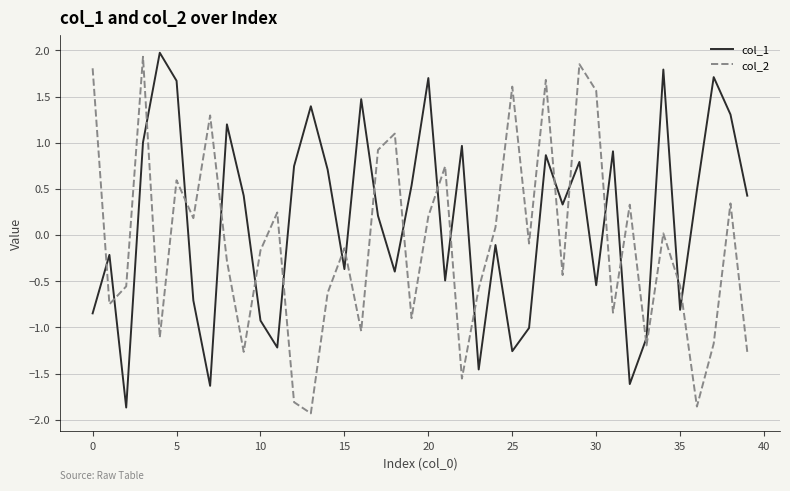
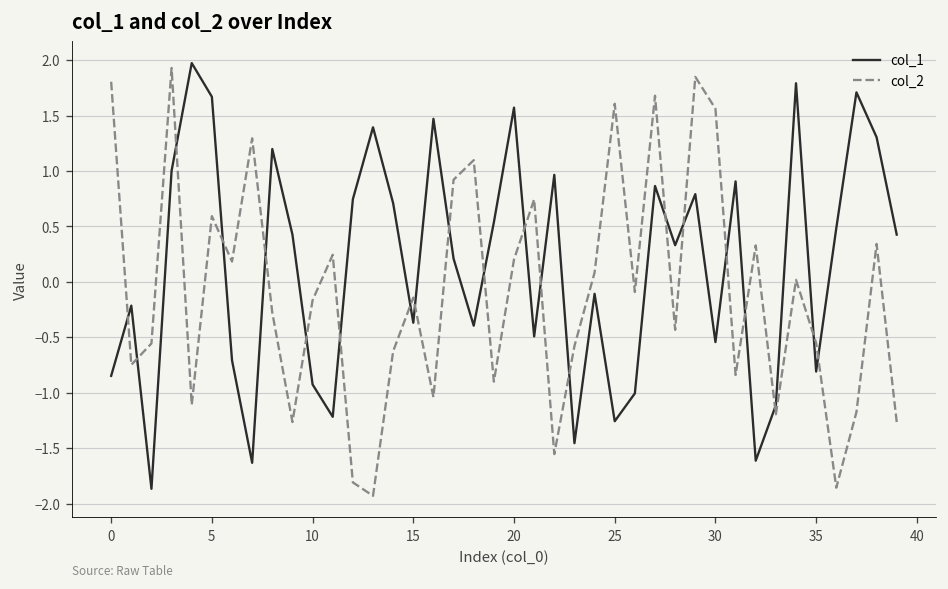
  {
    "col_1": {
      "0": -0.8,
      "5": 1.7,
      "10": -0.9,
      "15": -0.4,
-     "20": 1.7,
+     "20": 1.6,
      "25": -1.3,
      "30": -0.5,
      "35": -0.8
    },
    "col_2": {
      "0": 1.8,
      "5": 0.6,
      "10": -0.2,
      "15": -0.1,
      "20": 0.2,
      "25": 1.6,
      "30": 1.6,
      "35": -0.6
    }
  }
